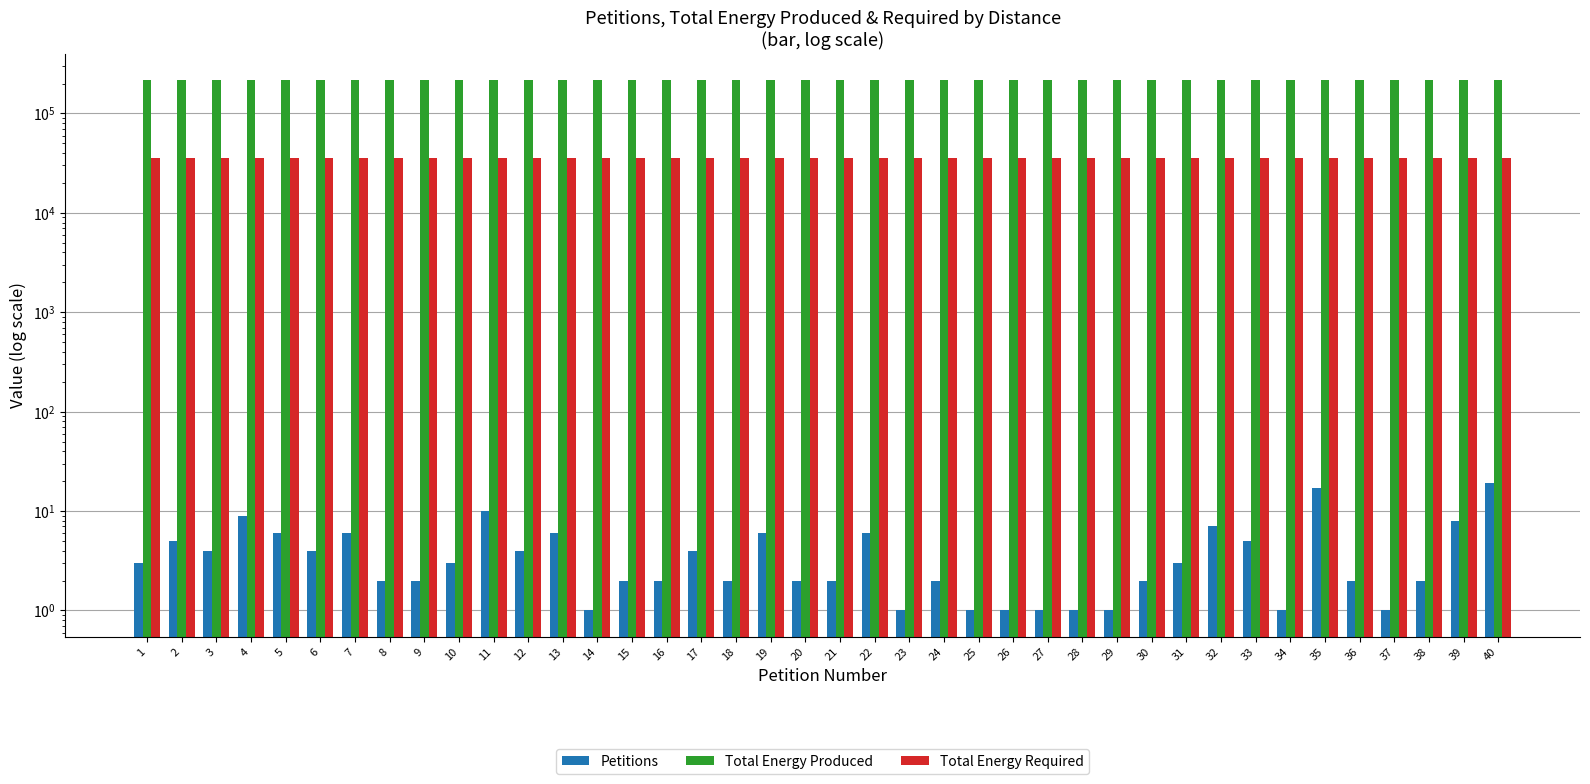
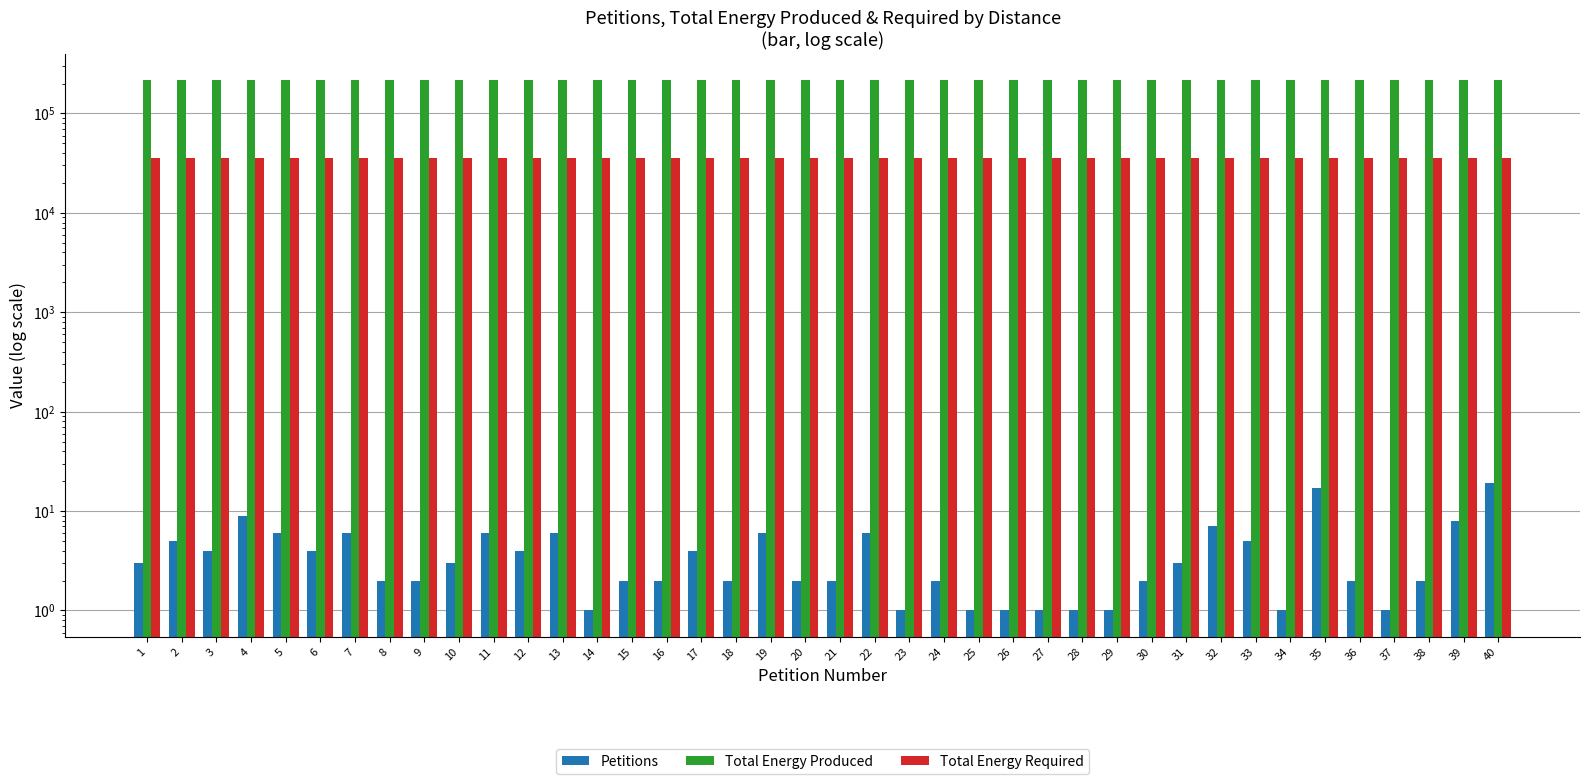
  {
    "Petitions": {
      "1": 3,
      "2": 5,
      "3": 4,
      "4": 9,
      "5": 6,
      "6": 4,
      "7": 6,
      "8": 2,
      "9": 2,
      "10": 3,
-     "11": 10,
+     "11": 6,
      "12": 4,
      "13": 6,
      "14": 1,
      "15": 2,
      "16": 2,
      "17": 4,
      "18": 2,
      "19": 6,
      "20": 2,
      "21": 2,
      "22": 6,
      "23": 1,
      "24": 2,
      "25": 1,
      "26": 1,
      "27": 1,
      "28": 1,
      "29": 1,
      "30": 2,
      "31": 3,
      "32": 7,
      "33": 5,
      "34": 1,
      "35": 17,
      "36": 2,
      "37": 1,
      "38": 2,
      "39": 8,
      "40": 19
    },
    "Total Energy Produced": {
      "1": 220000,
      "2": 220000,
      "3": 220000,
      "4": 220000,
      "5": 220000,
      "6": 220000,
      "7": 220000,
      "8": 220000,
      "9": 220000,
      "10": 220000,
      "11": 220000,
      "12": 220000,
      "13": 220000,
      "14": 220000,
      "15": 220000,
      "16": 220000,
      "17": 220000,
      "18": 220000,
      "19": 220000,
      "20": 220000,
      "21": 220000,
      "22": 220000,
      "23": 220000,
      "24": 220000,
      "25": 220000,
      "26": 220000,
      "27": 220000,
      "28": 220000,
      "29": 220000,
      "30": 220000,
      "31": 220000,
      "32": 220000,
      "33": 220000,
      "34": 220000,
      "35": 220000,
      "36": 220000,
      "37": 220000,
      "38": 220000,
      "39": 220000,
      "40": 220000
    },
    "Total Energy Required": {
      "1": 36000,
      "2": 36000,
      "3": 36000,
      "4": 36000,
      "5": 36000,
      "6": 36000,
      "7": 36000,
      "8": 36000,
      "9": 36000,
      "10": 36000,
      "11": 36000,
      "12": 36000,
      "13": 36000,
      "14": 36000,
      "15": 36000,
      "16": 36000,
      "17": 36000,
      "18": 36000,
      "19": 36000,
      "20": 36000,
      "21": 36000,
      "22": 36000,
      "23": 36000,
      "24": 36000,
      "25": 36000,
      "26": 36000,
      "27": 36000,
      "28": 36000,
      "29": 36000,
      "30": 36000,
      "31": 36000,
      "32": 36000,
      "33": 36000,
      "34": 36000,
      "35": 36000,
      "36": 36000,
      "37": 36000,
      "38": 36000,
      "39": 36000,
      "40": 36000
    }
  }
